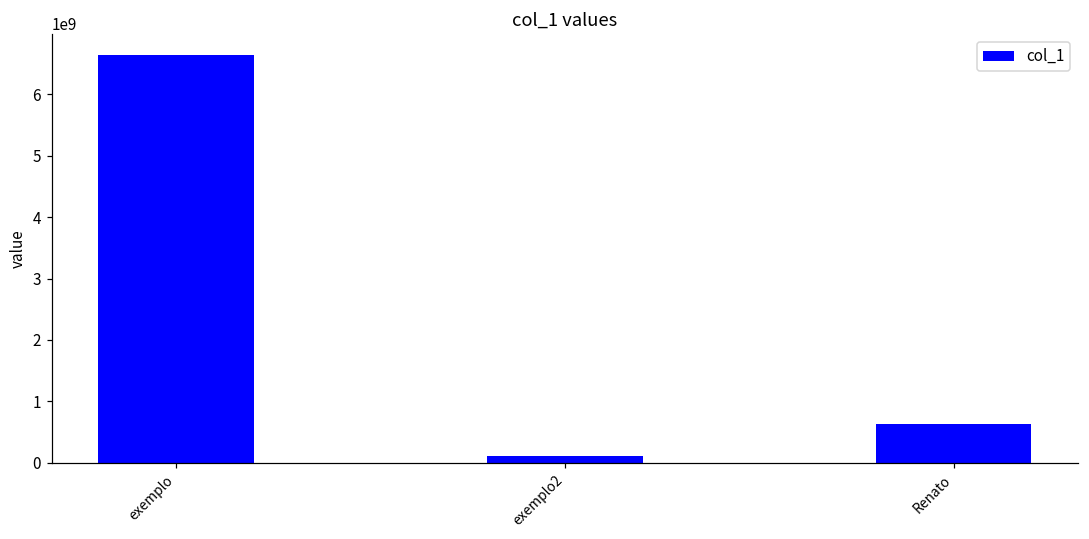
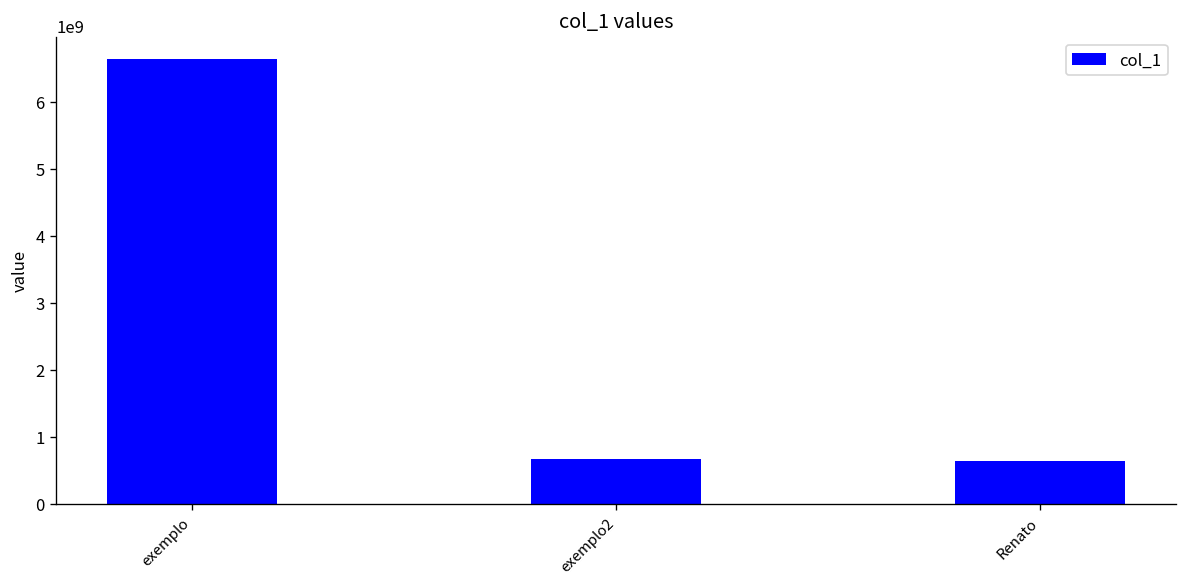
  {
    "exemplo": 6600000000,
-   "exemplo2": 100000000,
+   "exemplo2": 700000000,
    "Renato": 600000000
  }
